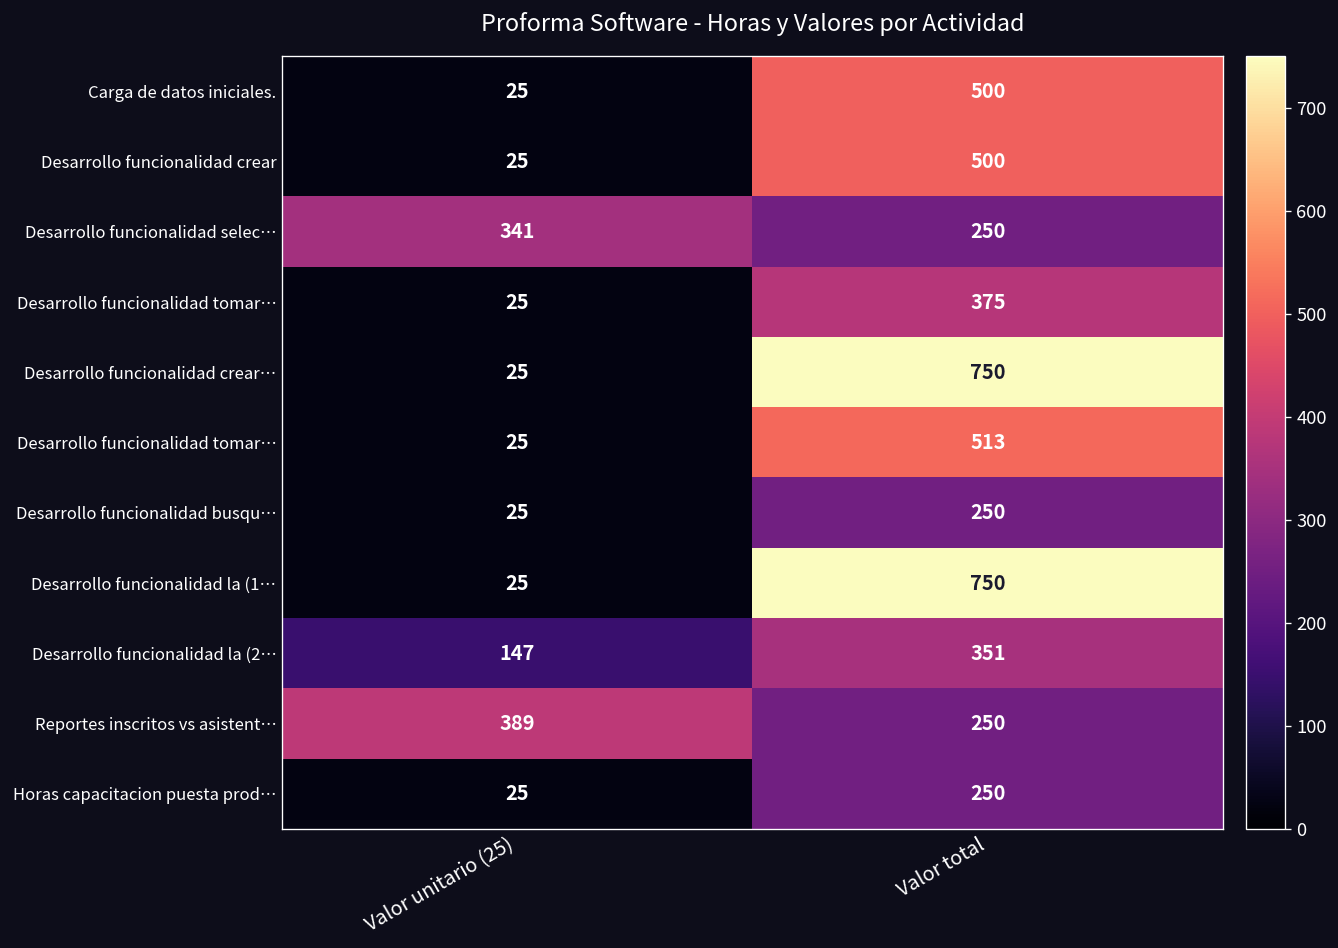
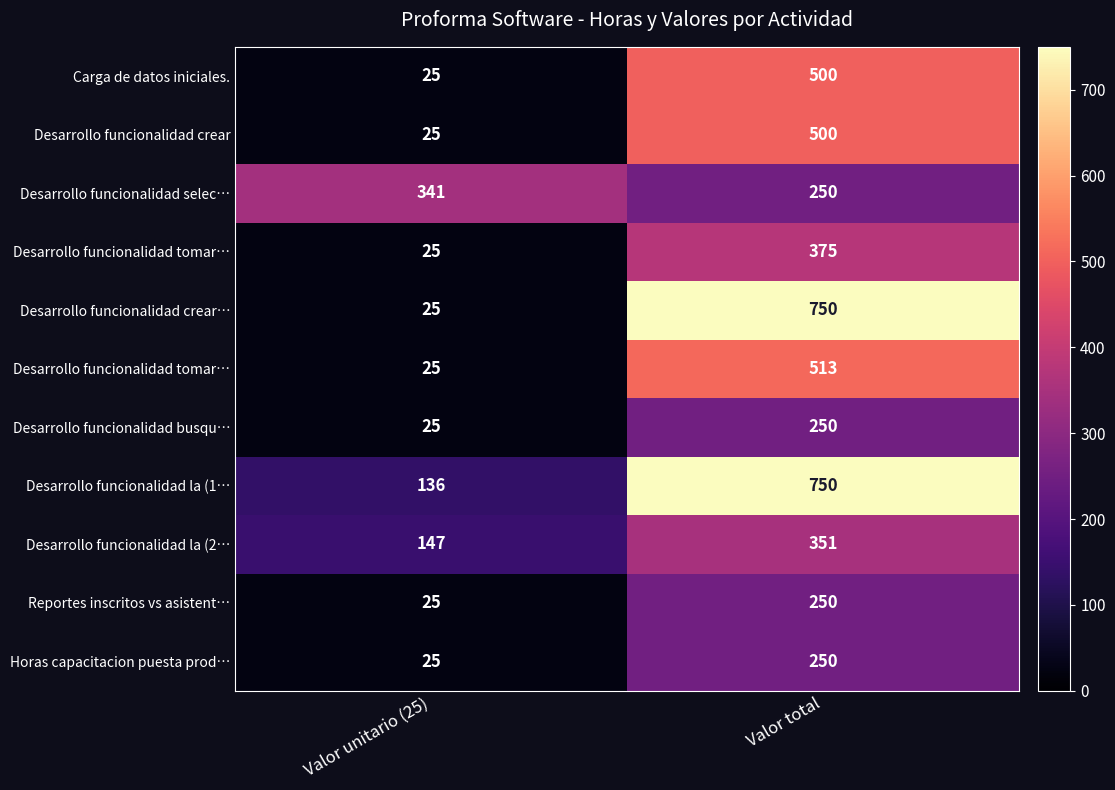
  {
    "Carga de datos iniciales.": {
      "Valor unitario (25)": 25,
      "Valor total": 500
    },
    "Desarrollo funcionalidad crear": {
      "Valor unitario (25)": 25,
      "Valor total": 500
    },
    "Desarrollo funcionalidad selec…": {
      "Valor unitario (25)": 341,
      "Valor total": 250
    },
    "Desarrollo funcionalidad crear…": {
      "Valor unitario (25)": 25,
      "Valor total": 750
    },
    "Desarrollo funcionalidad busqu…": {
      "Valor unitario (25)": 25,
      "Valor total": 250
    },
    "Desarrollo funcionalidad la (1…": {
-     "Valor unitario (25)": 25,
+     "Valor unitario (25)": 136,
      "Valor total": 750
    },
    "Desarrollo funcionalidad la (2…": {
      "Valor unitario (25)": 147,
      "Valor total": 351
    },
    "Reportes inscritos vs asistent…": {
-     "Valor unitario (25)": 389,
+     "Valor unitario (25)": 25,
      "Valor total": 250
    },
    "Horas capacitacion puesta prod…": {
      "Valor unitario (25)": 25,
      "Valor total": 250
    }
  }
